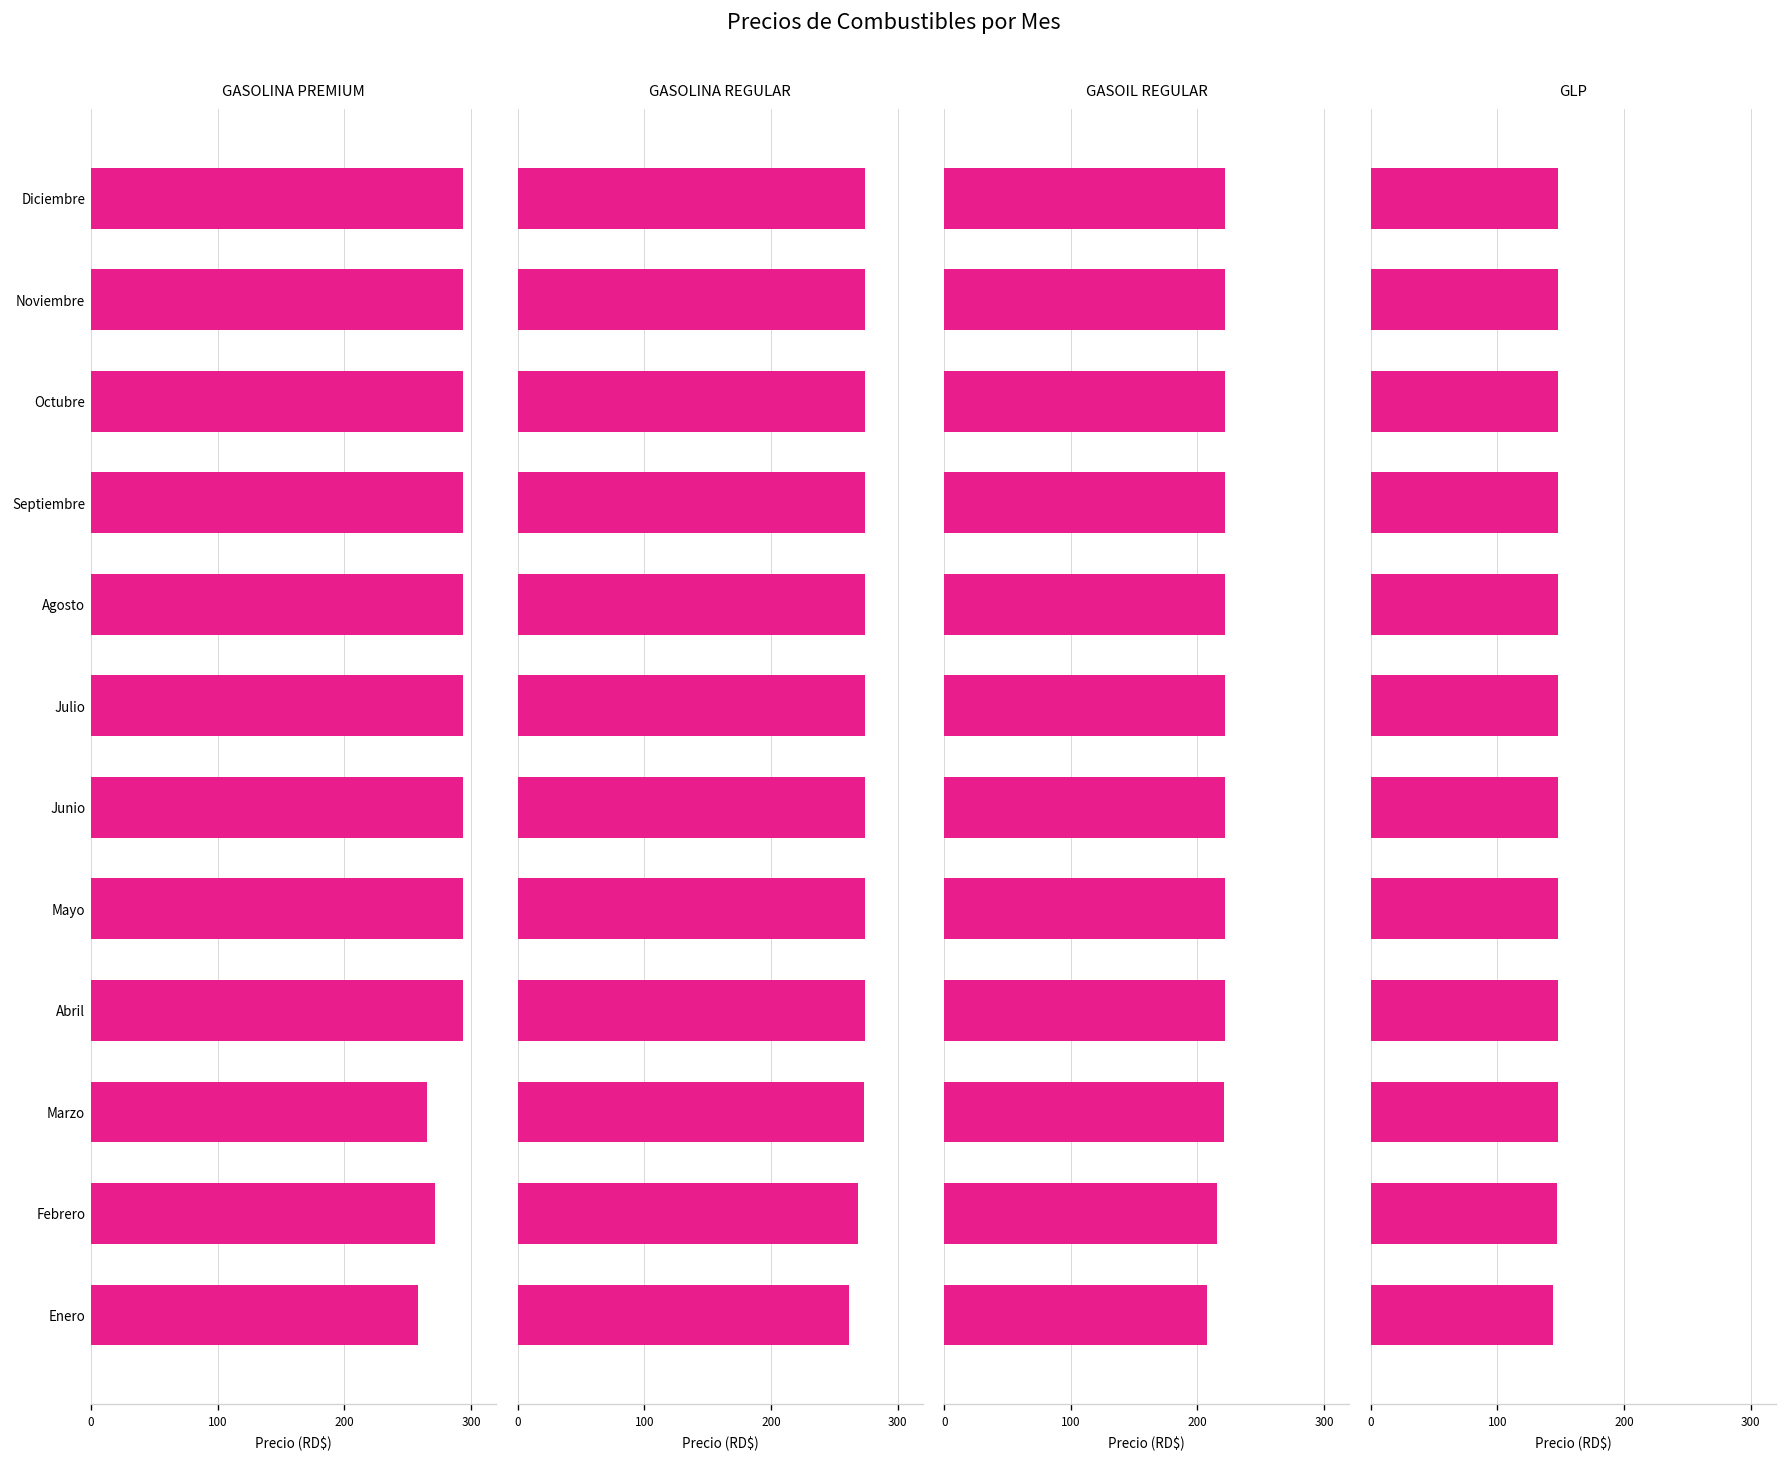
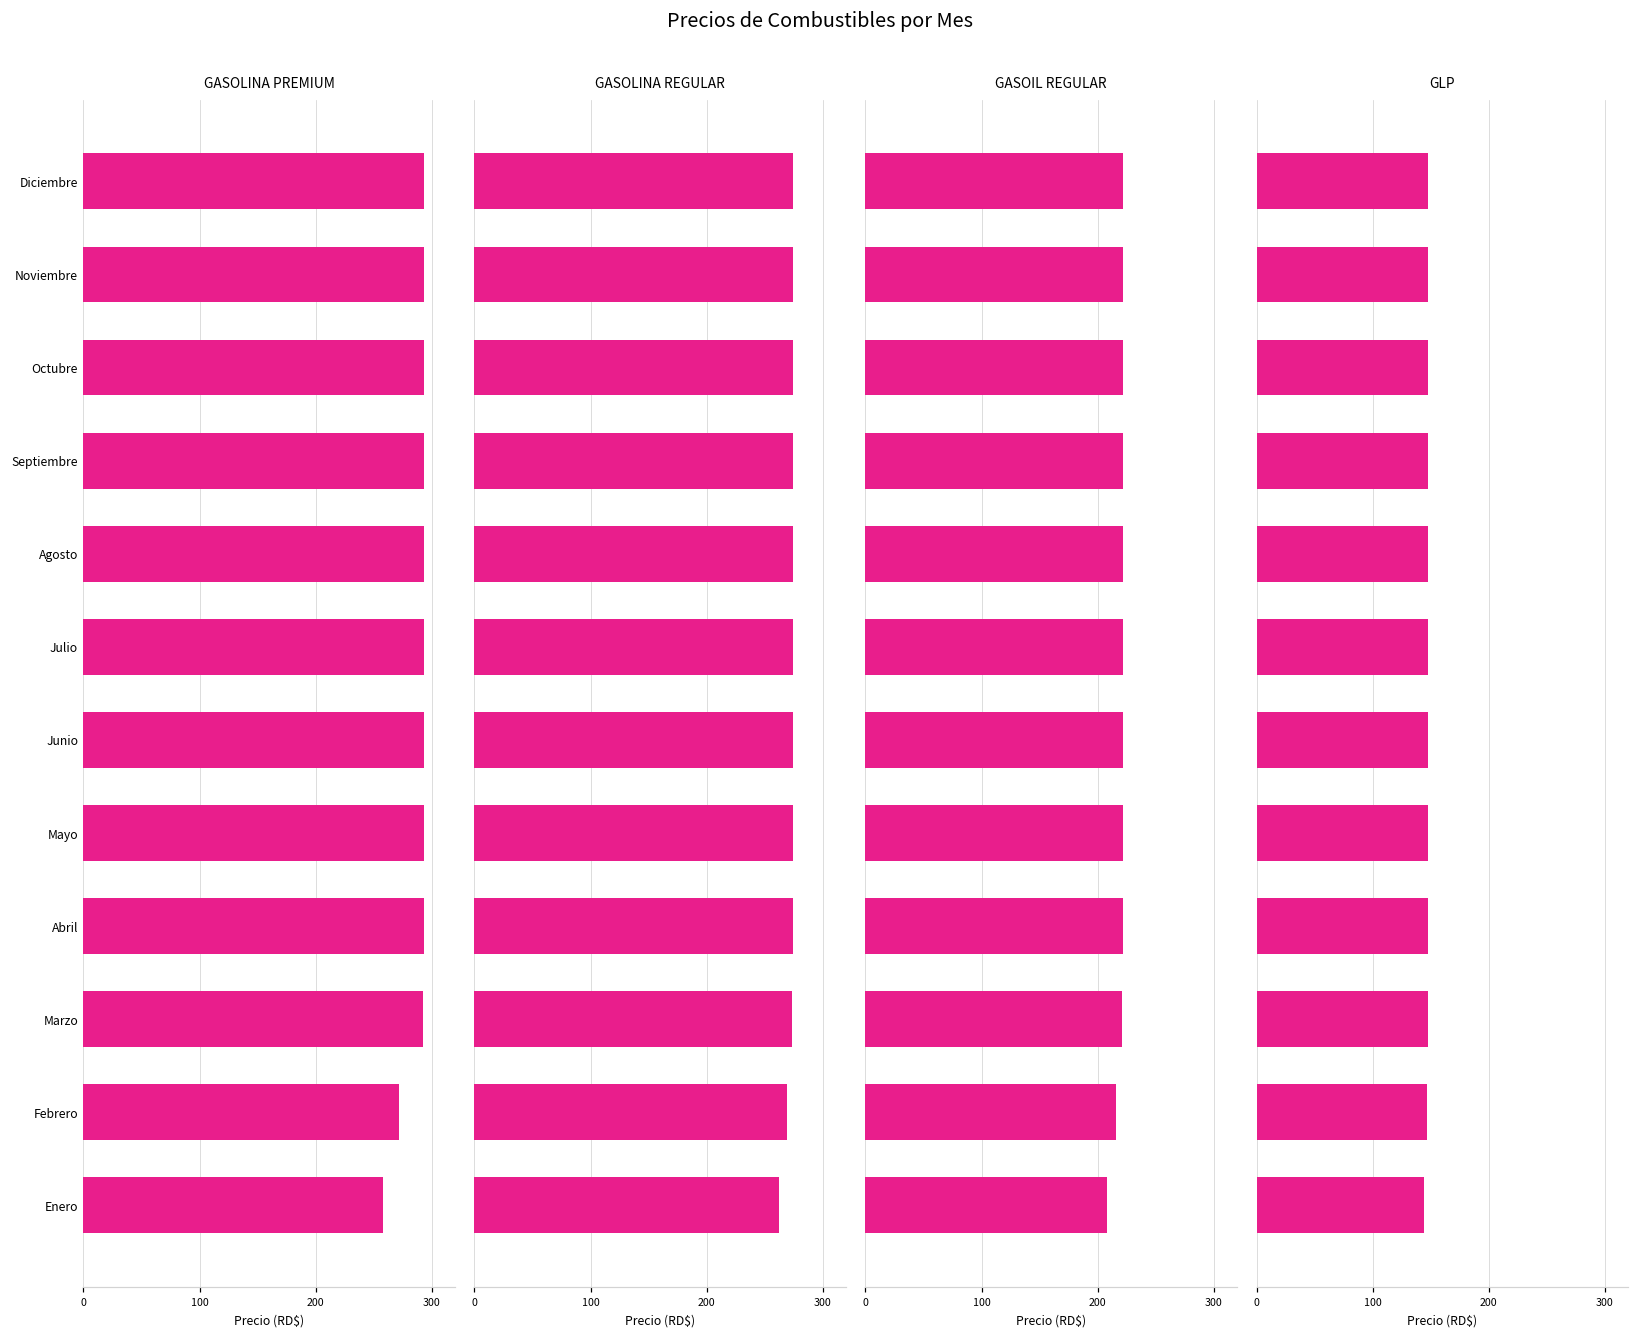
  {
    "GASOLINA PREMIUM": {
      "Diciembre": 294,
      "Noviembre": 294,
      "Octubre": 294,
      "Septiembre": 294,
      "Agosto": 294,
      "Julio": 294,
      "Junio": 294,
      "Mayo": 294,
      "Abril": 294,
-     "Marzo": 266,
+     "Marzo": 292,
      "Febrero": 272,
      "Enero": 258
    }
  }
